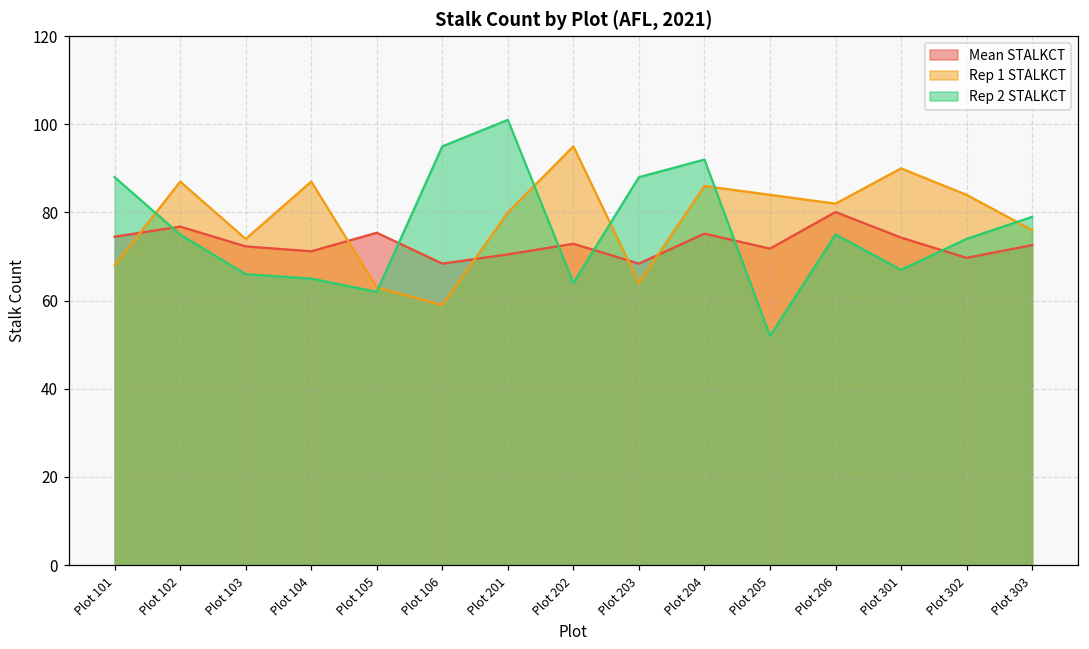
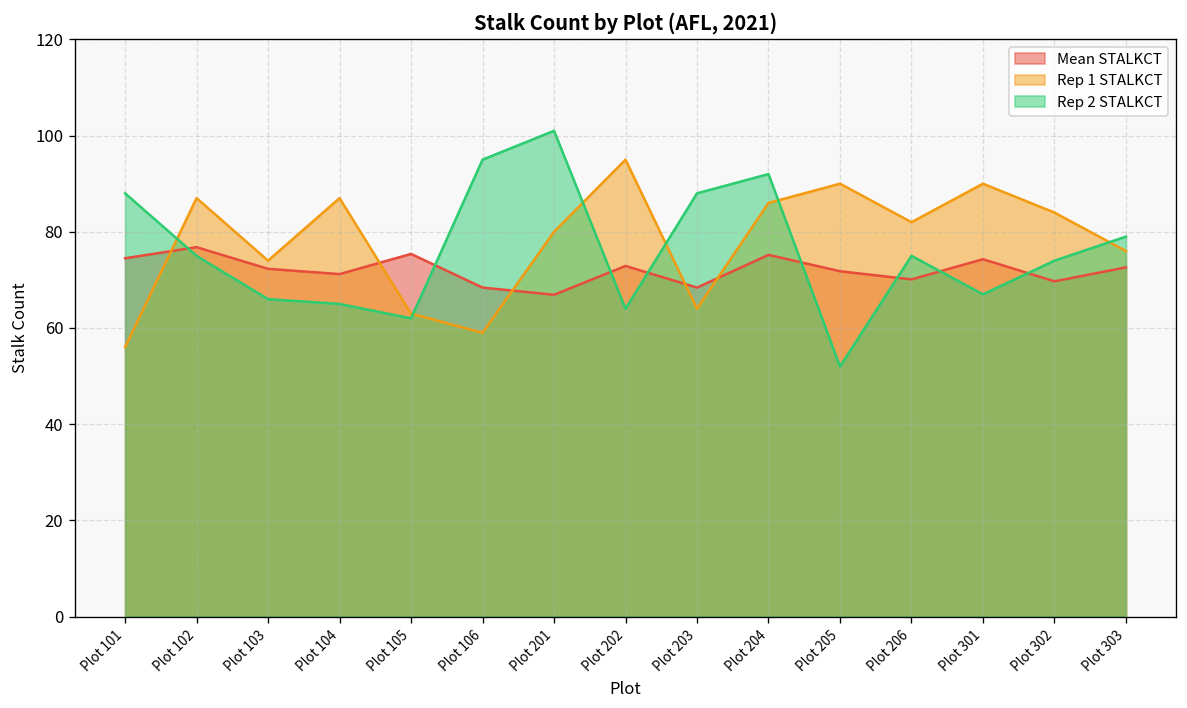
  {
    "Mean STALKCT": {
      "Plot 101": 75,
      "Plot 102": 77,
      "Plot 103": 72,
      "Plot 104": 71,
      "Plot 105": 75,
      "Plot 106": 68,
-     "Plot 201": 71,
+     "Plot 201": 67,
      "Plot 202": 73,
      "Plot 203": 68,
      "Plot 204": 75,
      "Plot 205": 72,
-     "Plot 206": 80,
+     "Plot 206": 70,
      "Plot 301": 74,
      "Plot 302": 70,
      "Plot 303": 73
    },
    "Rep 1 STALKCT": {
-     "Plot 101": 68,
+     "Plot 101": 56,
      "Plot 102": 87,
      "Plot 103": 74,
      "Plot 104": 87,
      "Plot 105": 63,
      "Plot 106": 59,
      "Plot 201": 80,
      "Plot 202": 95,
      "Plot 203": 64,
      "Plot 204": 86,
-     "Plot 205": 84,
+     "Plot 205": 90,
      "Plot 206": 82,
      "Plot 301": 90,
      "Plot 302": 84,
      "Plot 303": 76
    },
    "Rep 2 STALKCT": {
      "Plot 101": 88,
      "Plot 102": 75,
      "Plot 103": 66,
      "Plot 104": 65,
      "Plot 105": 62,
      "Plot 106": 95,
      "Plot 201": 101,
      "Plot 202": 64,
      "Plot 203": 88,
      "Plot 204": 92,
      "Plot 205": 52,
      "Plot 206": 75,
      "Plot 301": 67,
      "Plot 302": 74,
      "Plot 303": 79
    }
  }
